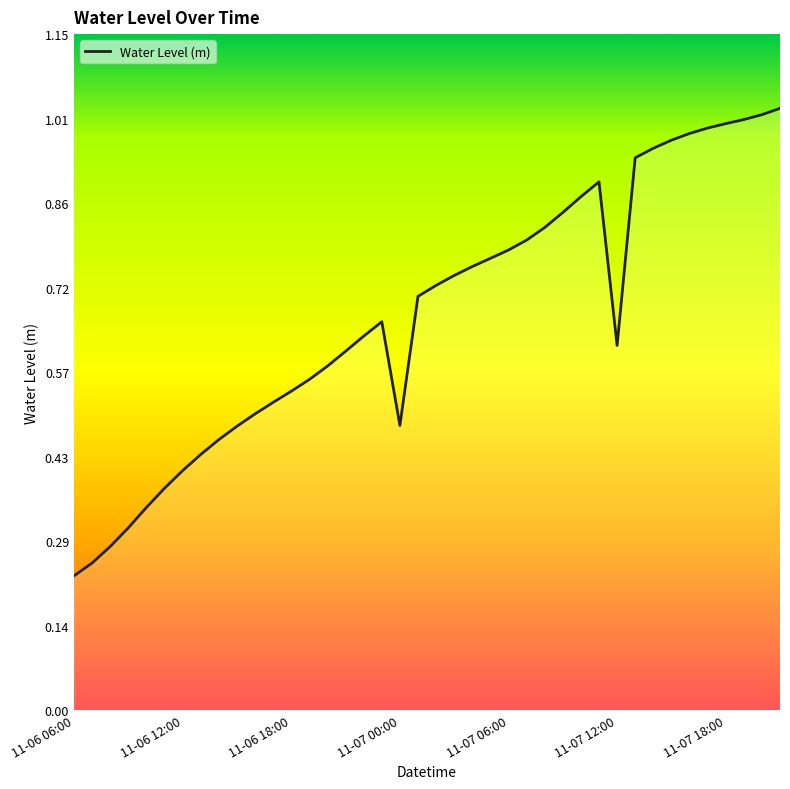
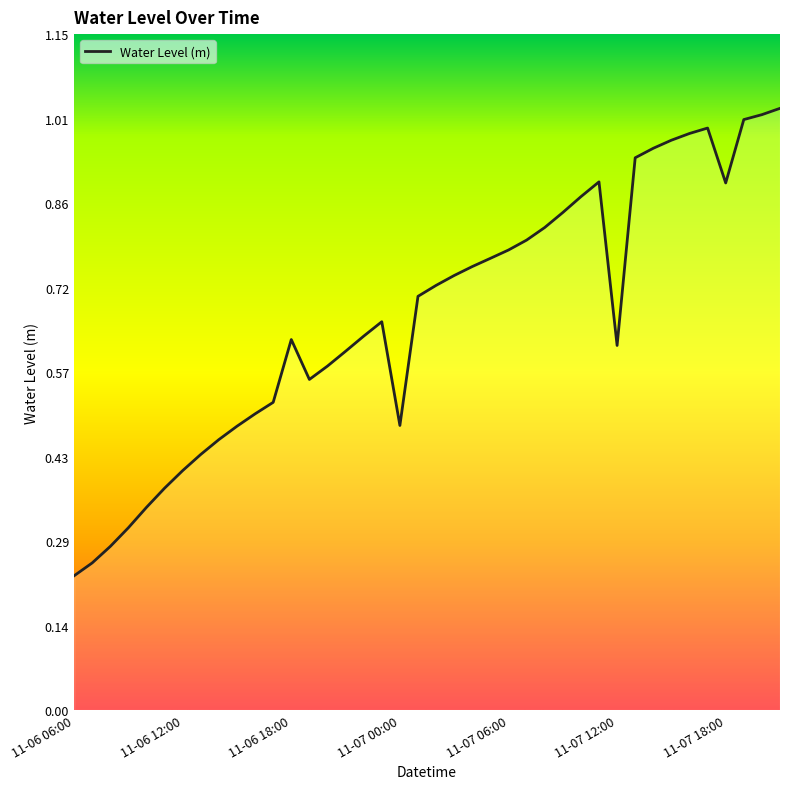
  {
    "11-06 06:00": 0.23,
    "11-06 12:00": 0.41,
-   "11-06 18:00": 0.54,
+   "11-06 18:00": 0.63,
    "11-07 00:00": 0.48,
    "11-07 06:00": 0.78,
    "11-07 12:00": 0.62,
-   "11-07 18:00": 1.00
+   "11-07 18:00": 0.90
  }
